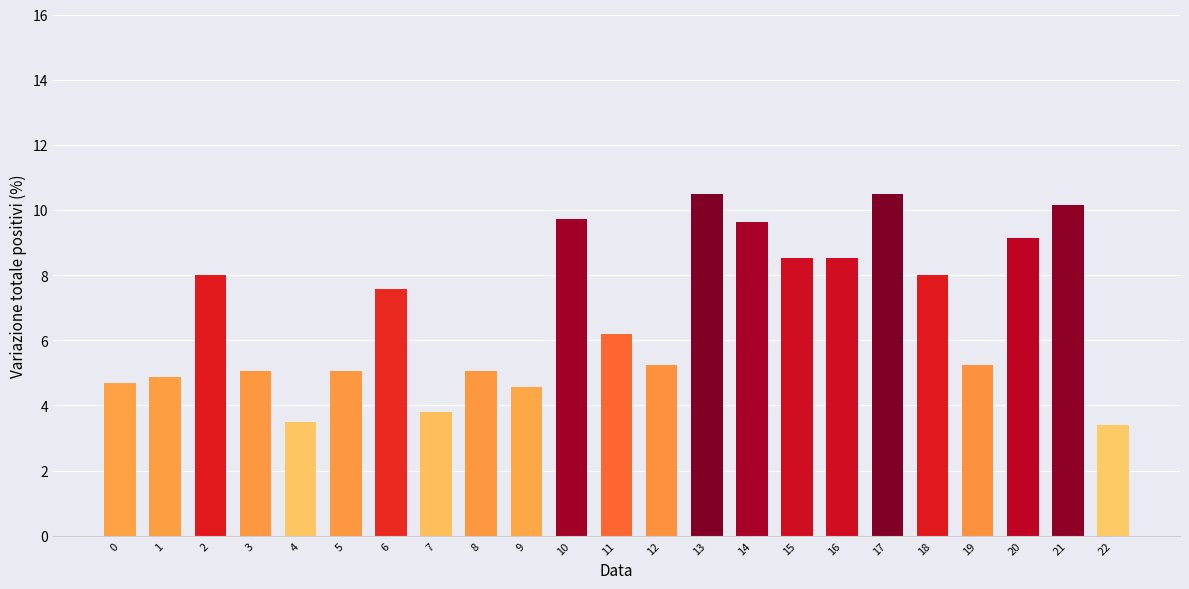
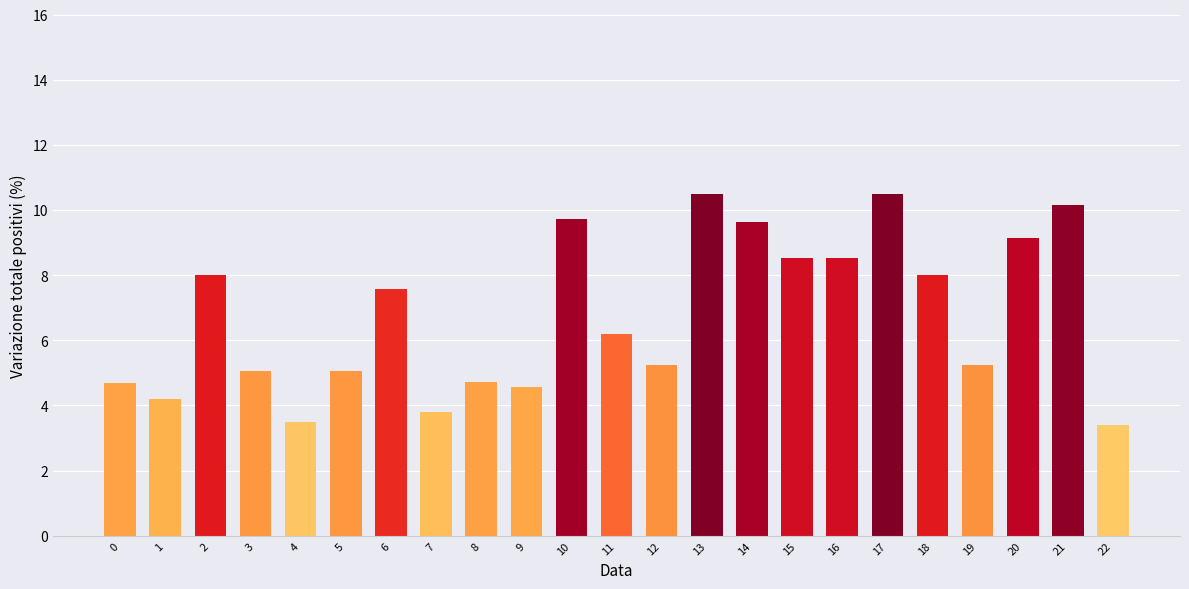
  {
    "0": 4.7,
-   "1": 4.9,
+   "1": 4.2,
    "2": 8.0,
    "3": 5.1,
    "4": 3.5,
    "5": 5.1,
    "6": 7.6,
    "7": 3.8,
-   "8": 5.0,
+   "8": 4.7,
    "9": 4.6,
    "10": 9.7,
    "11": 6.2,
    "12": 5.2,
    "13": 10.5,
    "14": 9.6,
    "15": 8.5,
    "16": 8.5,
    "17": 10.5,
    "18": 8.0,
    "19": 5.2,
    "20": 9.1,
    "21": 10.1,
    "22": 3.4
  }
